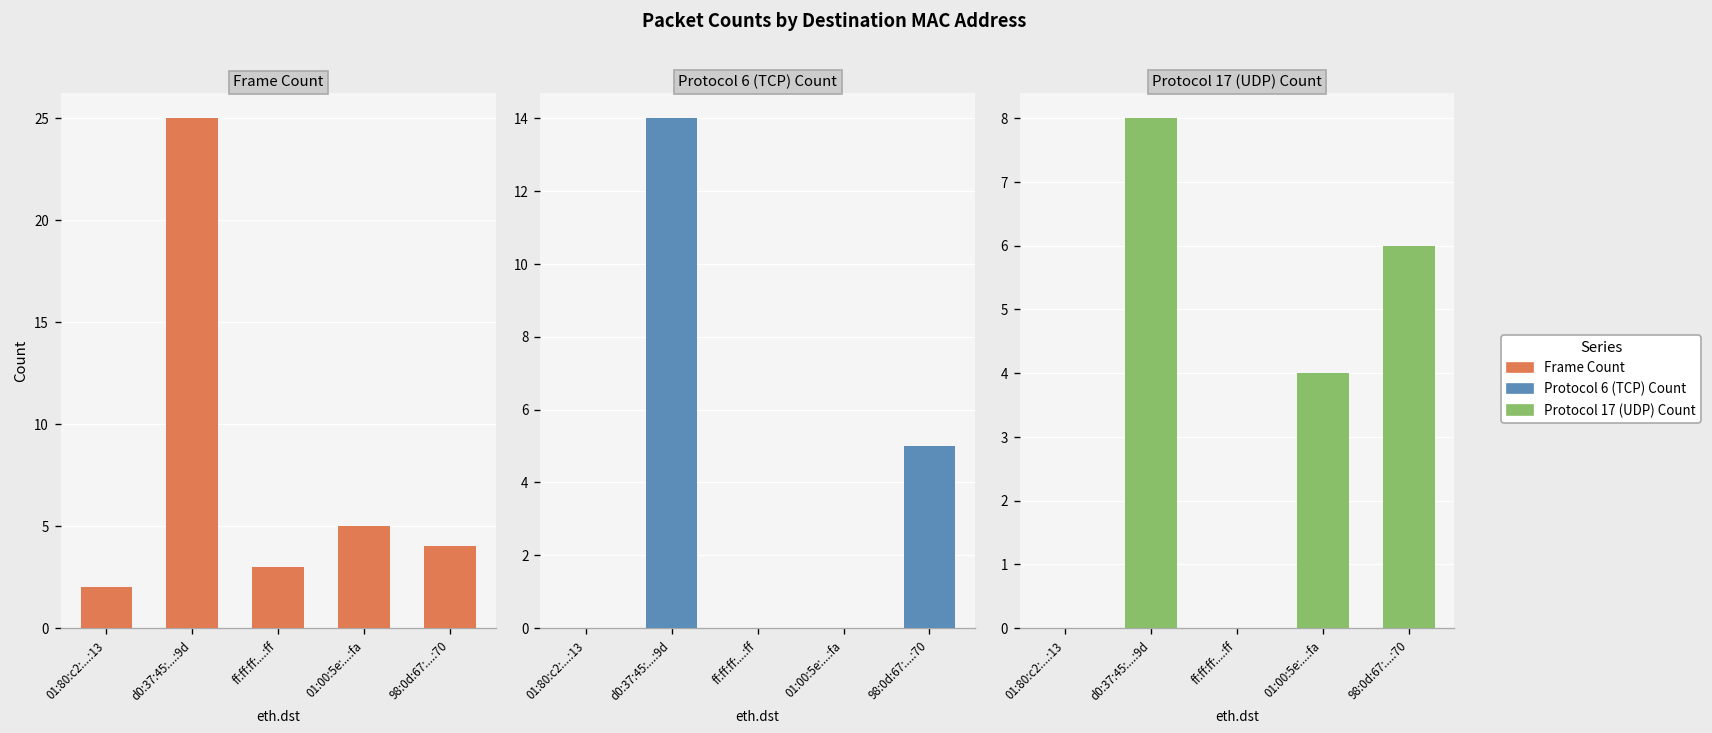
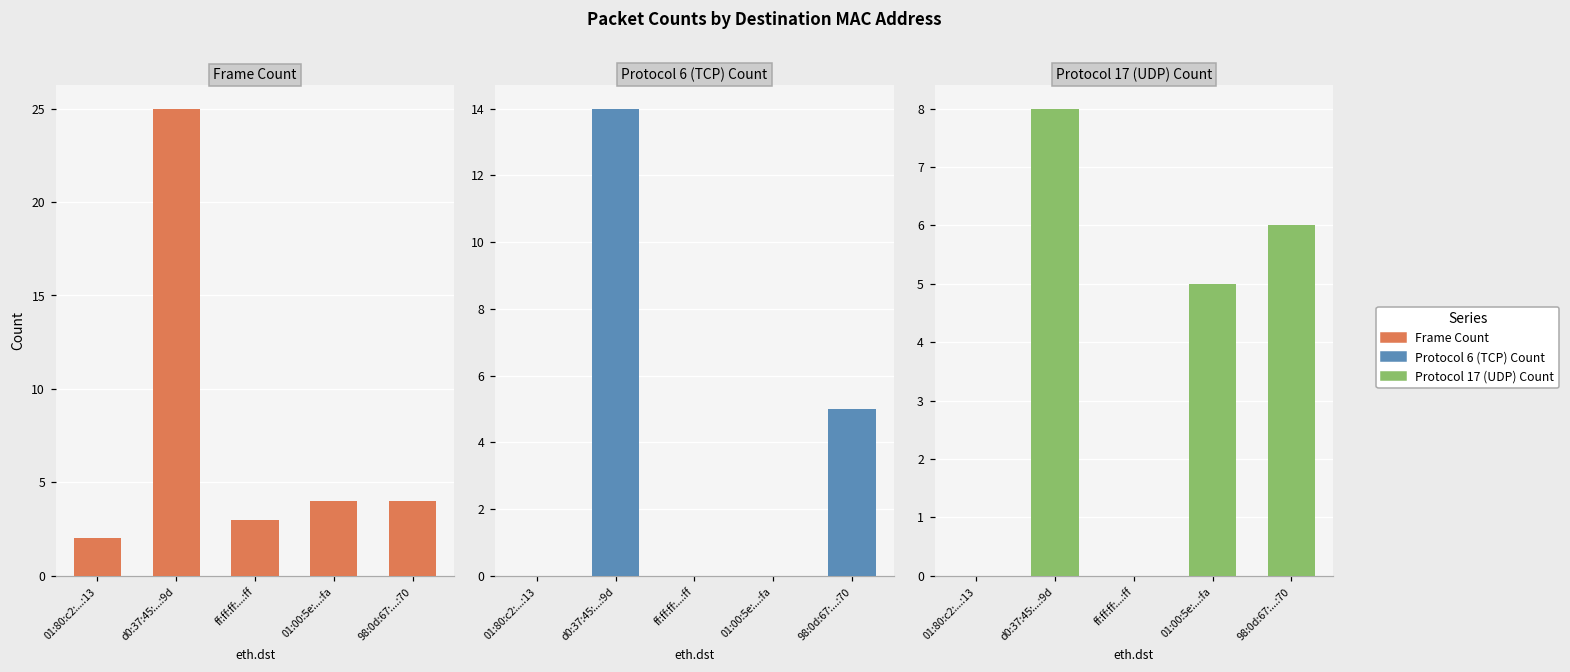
  {
    "Frame Count": {
      "01:80:c2:...:13": 2,
      "d0:37:45:...:9d": 25,
      "ff:ff:ff:...:ff": 3,
-     "01:00:5e:...:fa": 5,
+     "01:00:5e:...:fa": 4,
      "98:0d:67:...:70": 4
    },
    "Protocol 6 (TCP) Count": {
      "01:80:c2:...:13": 0.0,
      "d0:37:45:...:9d": 14.0,
      "ff:ff:ff:...:ff": 0.0,
      "01:00:5e:...:fa": 0.0,
      "98:0d:67:...:70": 5.0
    },
    "Protocol 17 (UDP) Count": {
      "01:80:c2:...:13": 0,
      "d0:37:45:...:9d": 8,
      "ff:ff:ff:...:ff": 0,
-     "01:00:5e:...:fa": 4,
+     "01:00:5e:...:fa": 5,
      "98:0d:67:...:70": 6
    }
  }
